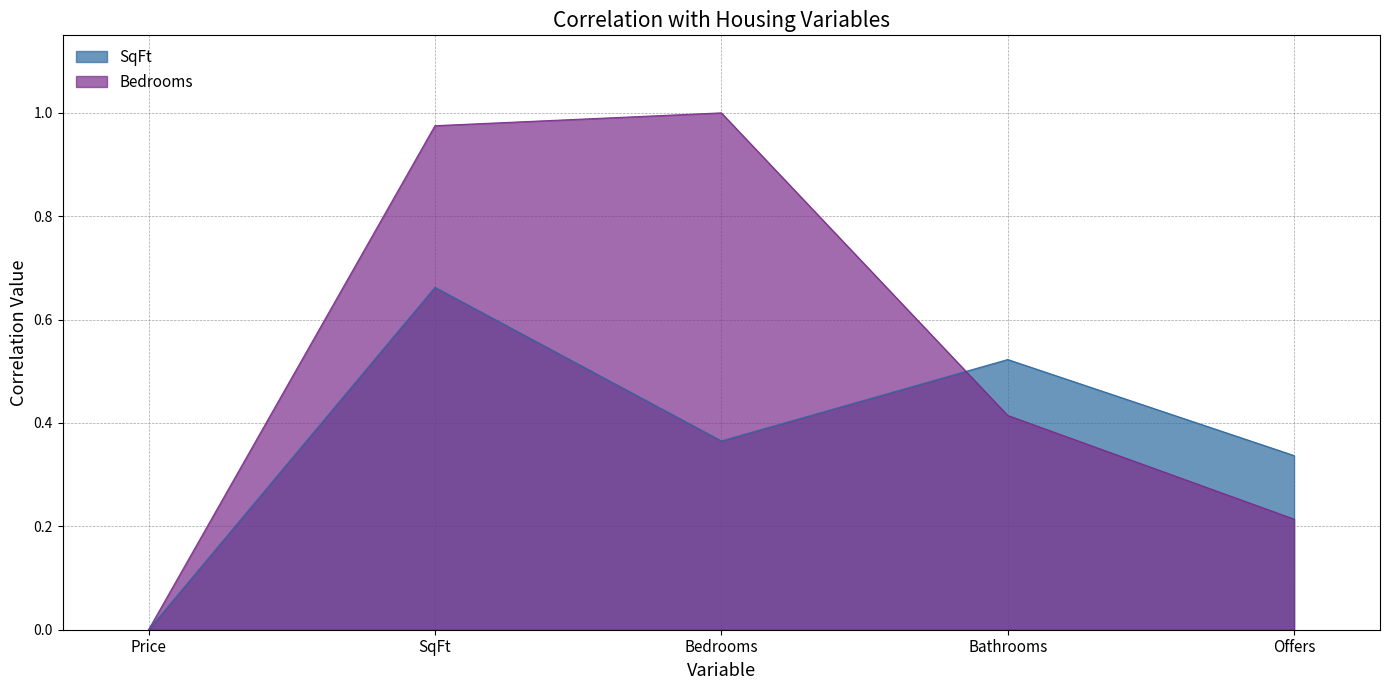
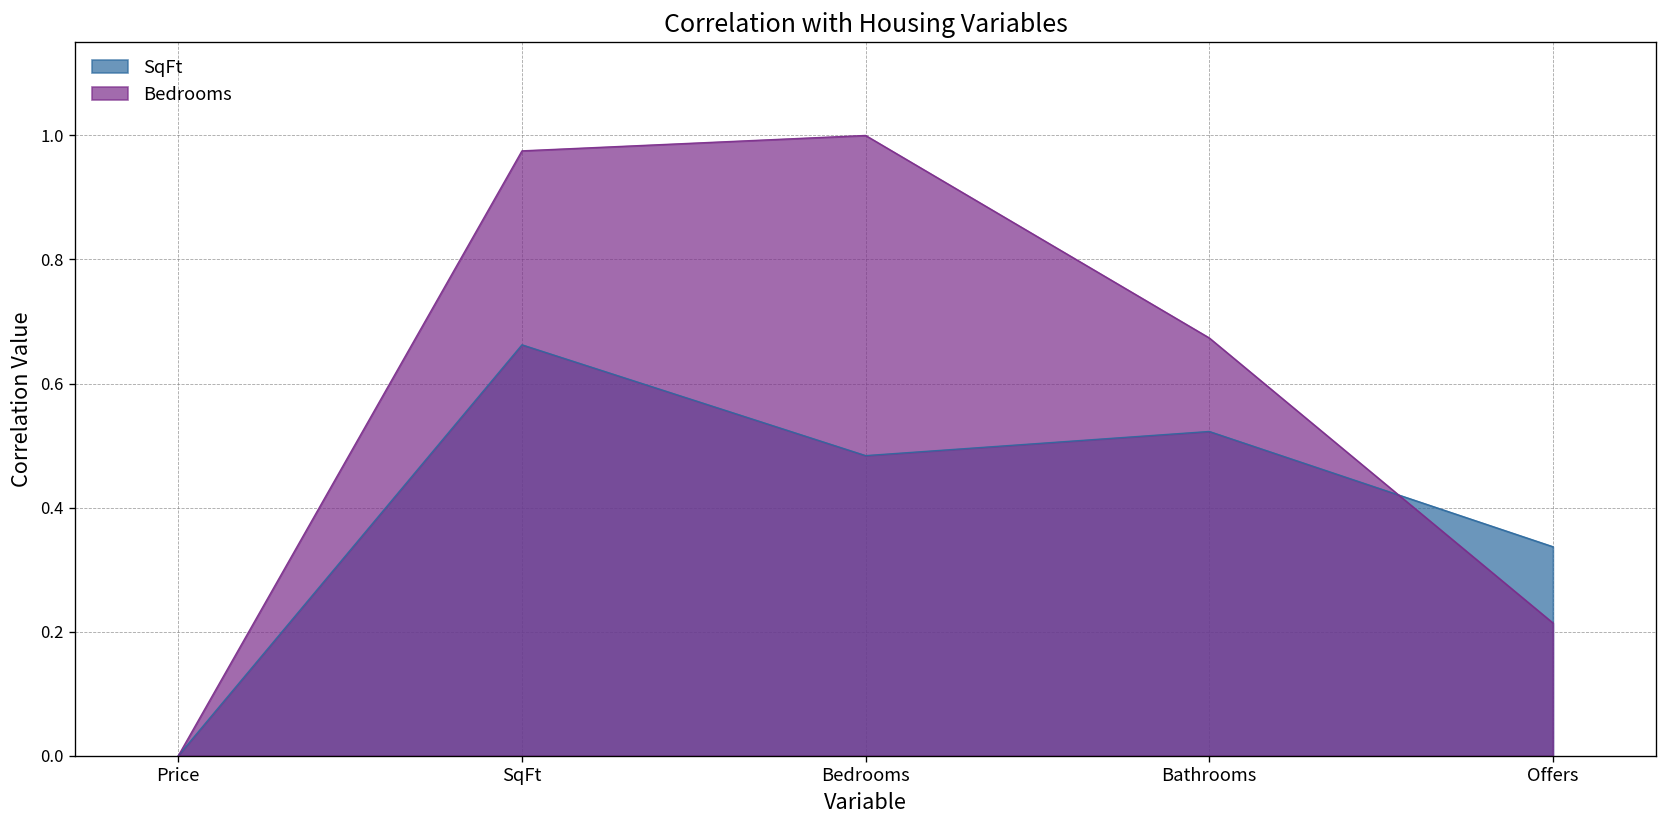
  {
    "SqFt": {
      "SqFt": 0.66,
-     "Bedrooms": 0.37,
+     "Bedrooms": 0.48,
      "Bathrooms": 0.52,
      "Offers": 0.34
    },
    "Bedrooms": {
      "SqFt": 0.98,
      "Bedrooms": 1.00,
-     "Bathrooms": 0.41,
+     "Bathrooms": 0.67,
      "Offers": 0.21
    }
  }
